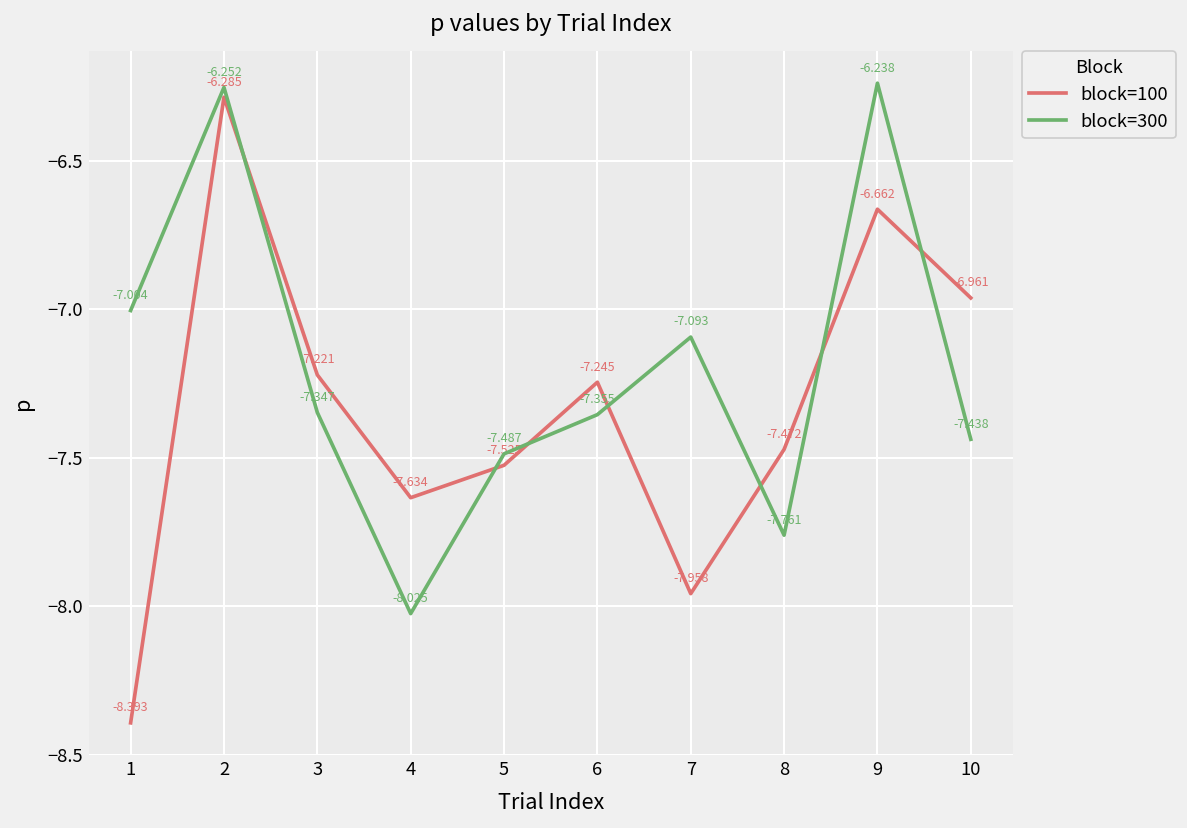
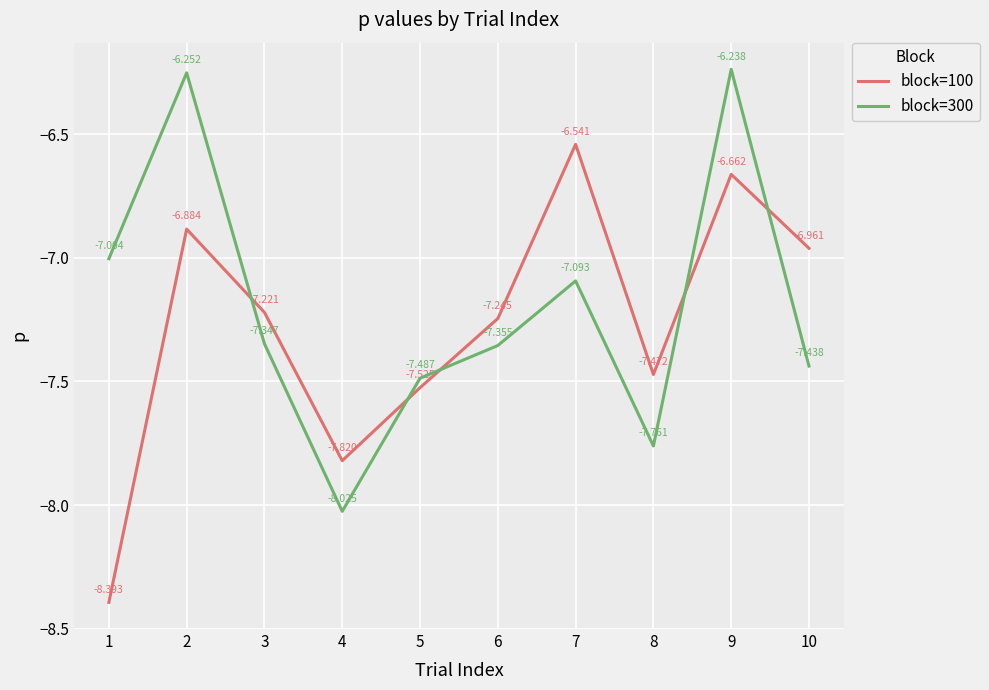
  {
    "block=100": {
      "1": -8.393,
-     "2": -6.285,
+     "2": -6.884,
      "3": -7.221,
-     "4": -7.634,
+     "4": -7.820,
      "6": -7.245,
-     "7": -7.958,
+     "7": -6.541,
      "8": -7.472,
      "9": -6.662,
      "10": -6.961
    },
    "block=300": {
      "1": -7.004,
      "2": -6.252,
      "3": -7.347,
      "4": -8.025,
      "5": -7.487,
      "6": -7.355,
      "7": -7.093,
      "8": -7.761,
      "9": -6.238,
      "10": -7.438
    }
  }
